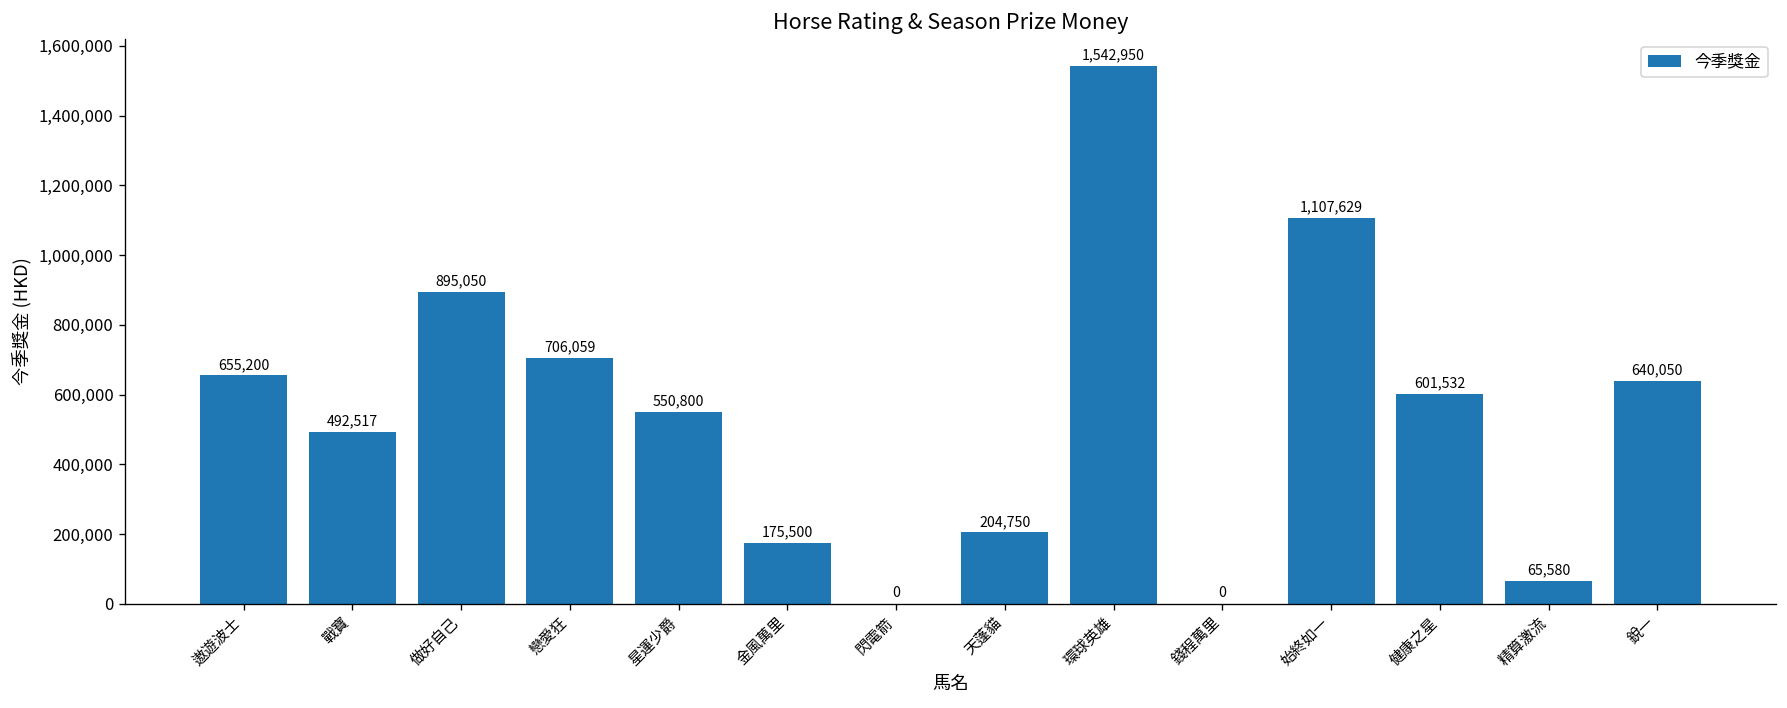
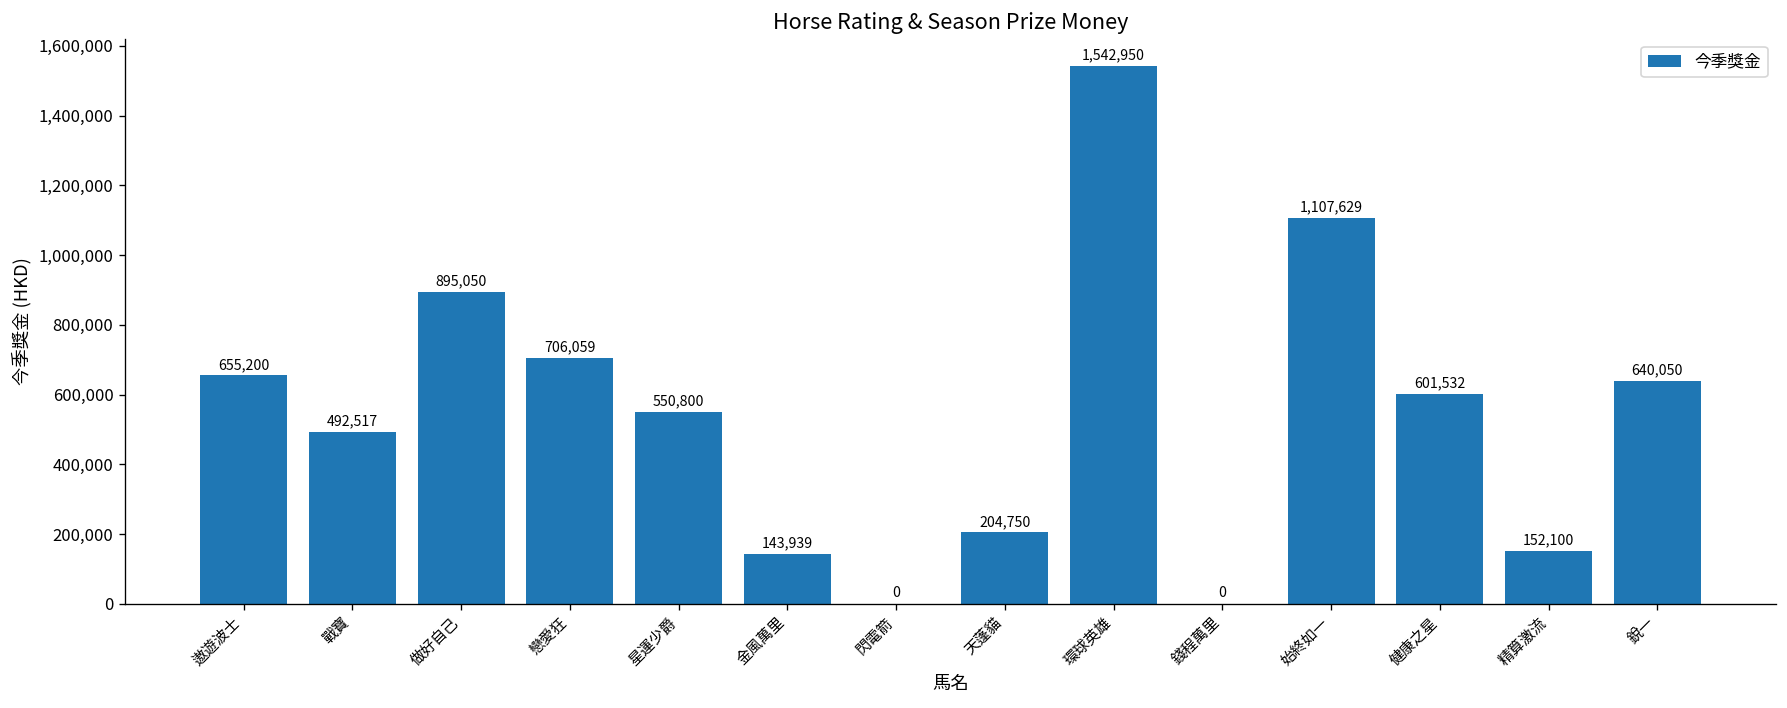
  {
    "遨遊波士": "655,200",
    "戰寶": "492,517",
    "做好自己": "895,050",
    "戀愛狂": "706,059",
    "星運少爵": "550,800",
-   "金風萬里": "175,500",
+   "金風萬里": "143,939",
    "閃電箭": "0",
    "天蓬貓": "204,750",
    "環球英雄": "1,542,950",
    "錢程萬里": "0",
    "始終如一": "1,107,629",
    "健康之星": "601,532",
-   "精算激流": "65,580",
+   "精算激流": "152,100",
    "銳一": "640,050"
  }
